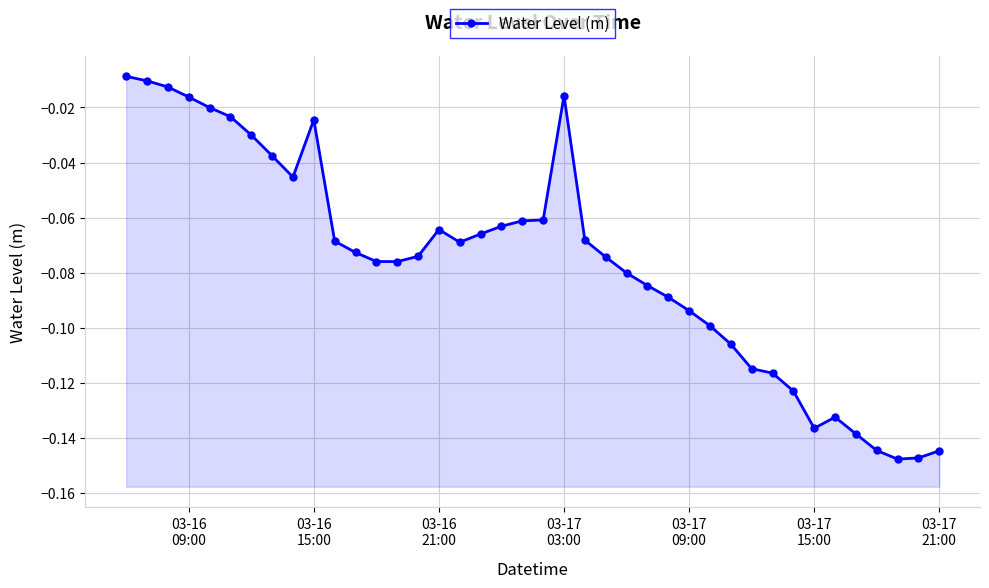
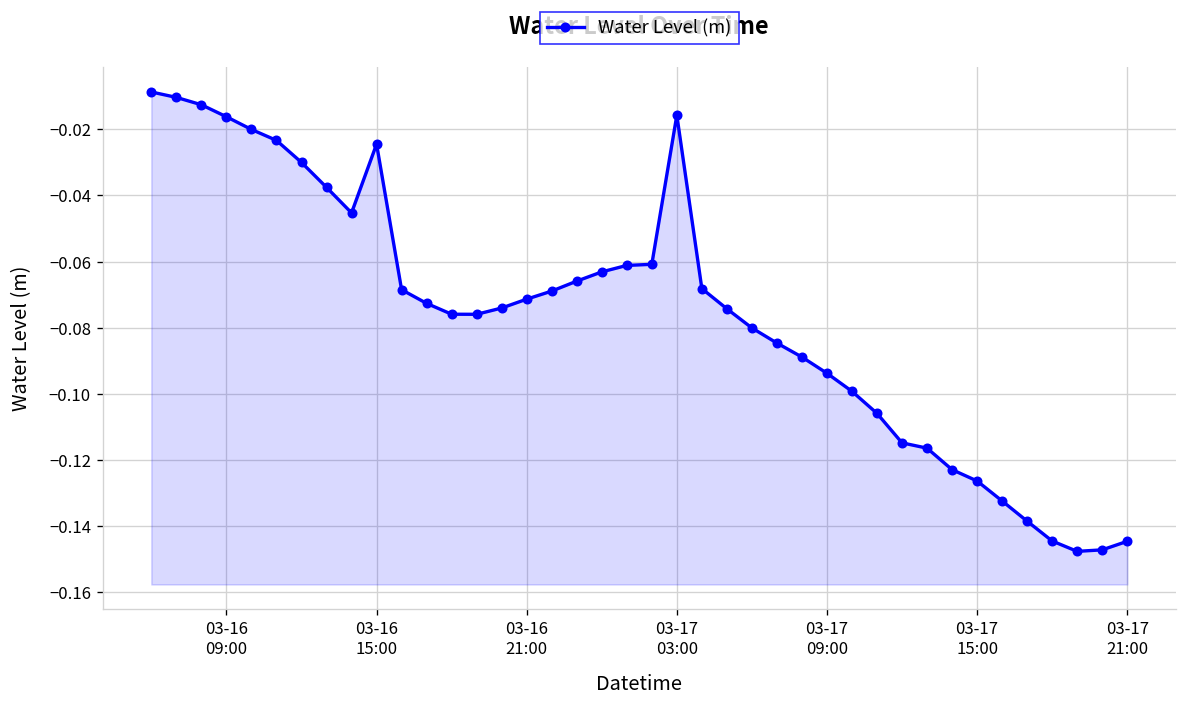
  {
    "03-16 09:00": -0.016,
    "03-16 15:00": -0.024,
-   "03-16 21:00": -0.064,
+   "03-16 21:00": -0.071,
    "03-17 03:00": -0.016,
    "03-17 09:00": -0.094,
-   "03-17 15:00": -0.136,
+   "03-17 15:00": -0.126,
    "03-17 21:00": -0.145
  }
